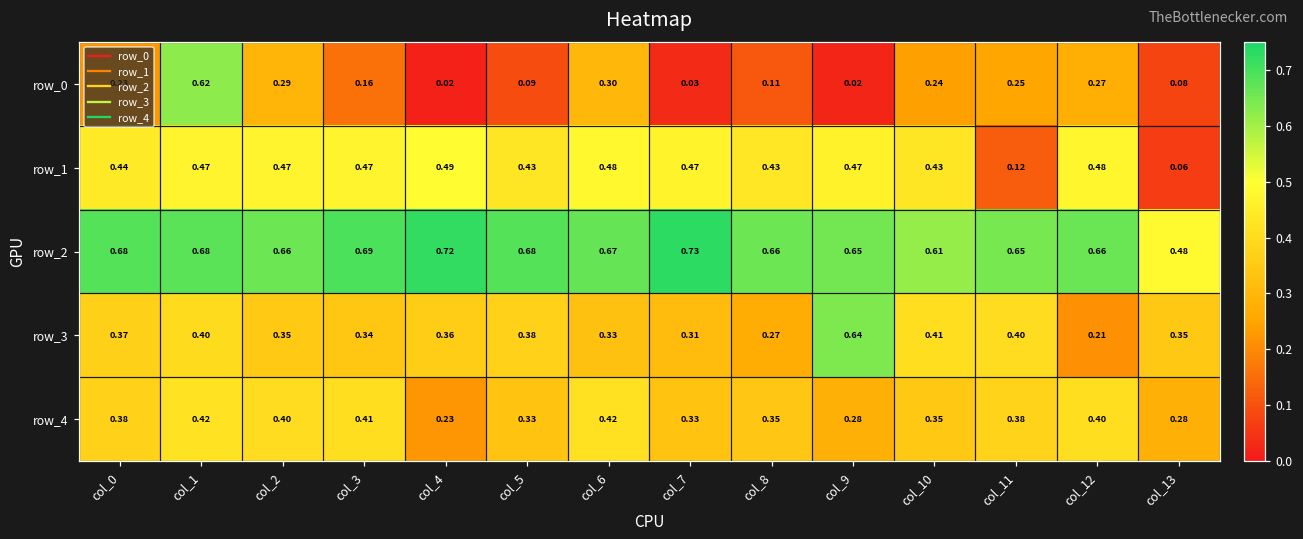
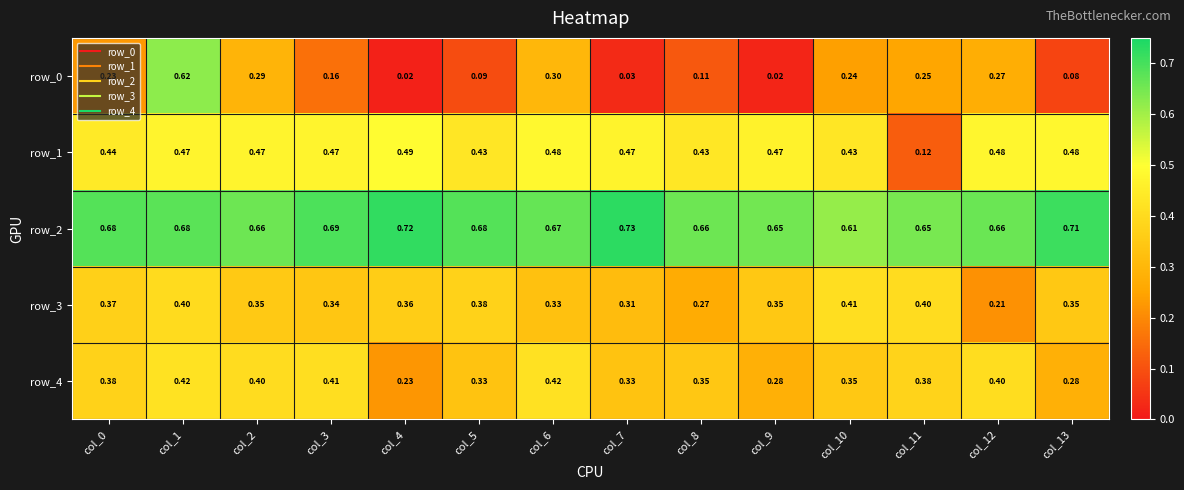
  {
    "row_0": {
      "col_1": 0.62,
      "col_2": 0.29,
      "col_3": 0.16,
      "col_4": 0.02,
      "col_5": 0.09,
      "col_6": 0.30,
      "col_7": 0.03,
      "col_8": 0.11,
      "col_9": 0.02,
      "col_10": 0.24,
      "col_11": 0.25,
      "col_12": 0.27,
      "col_13": 0.08
    },
    "row_1": {
      "col_0": 0.44,
      "col_1": 0.47,
      "col_2": 0.47,
      "col_3": 0.47,
      "col_4": 0.49,
      "col_5": 0.43,
      "col_6": 0.48,
      "col_7": 0.47,
      "col_8": 0.43,
      "col_9": 0.47,
      "col_10": 0.43,
      "col_11": 0.12,
      "col_12": 0.48,
-     "col_13": 0.06
+     "col_13": 0.48
    },
    "row_2": {
      "col_0": 0.68,
      "col_1": 0.68,
      "col_2": 0.66,
      "col_3": 0.69,
      "col_4": 0.72,
      "col_5": 0.68,
      "col_6": 0.67,
      "col_7": 0.73,
      "col_8": 0.66,
      "col_9": 0.65,
      "col_10": 0.61,
      "col_11": 0.65,
      "col_12": 0.66,
-     "col_13": 0.48
+     "col_13": 0.71
    },
    "row_3": {
      "col_0": 0.37,
      "col_1": 0.40,
      "col_2": 0.35,
      "col_3": 0.34,
      "col_4": 0.36,
      "col_5": 0.38,
      "col_6": 0.33,
      "col_7": 0.31,
      "col_8": 0.27,
-     "col_9": 0.64,
+     "col_9": 0.35,
      "col_10": 0.41,
      "col_11": 0.40,
      "col_12": 0.21,
      "col_13": 0.35
    },
    "row_4": {
      "col_0": 0.38,
      "col_1": 0.42,
      "col_2": 0.40,
      "col_3": 0.41,
      "col_4": 0.23,
      "col_5": 0.33,
      "col_6": 0.42,
      "col_7": 0.33,
      "col_8": 0.35,
      "col_9": 0.28,
      "col_10": 0.35,
      "col_11": 0.38,
      "col_12": 0.40,
      "col_13": 0.28
    }
  }
